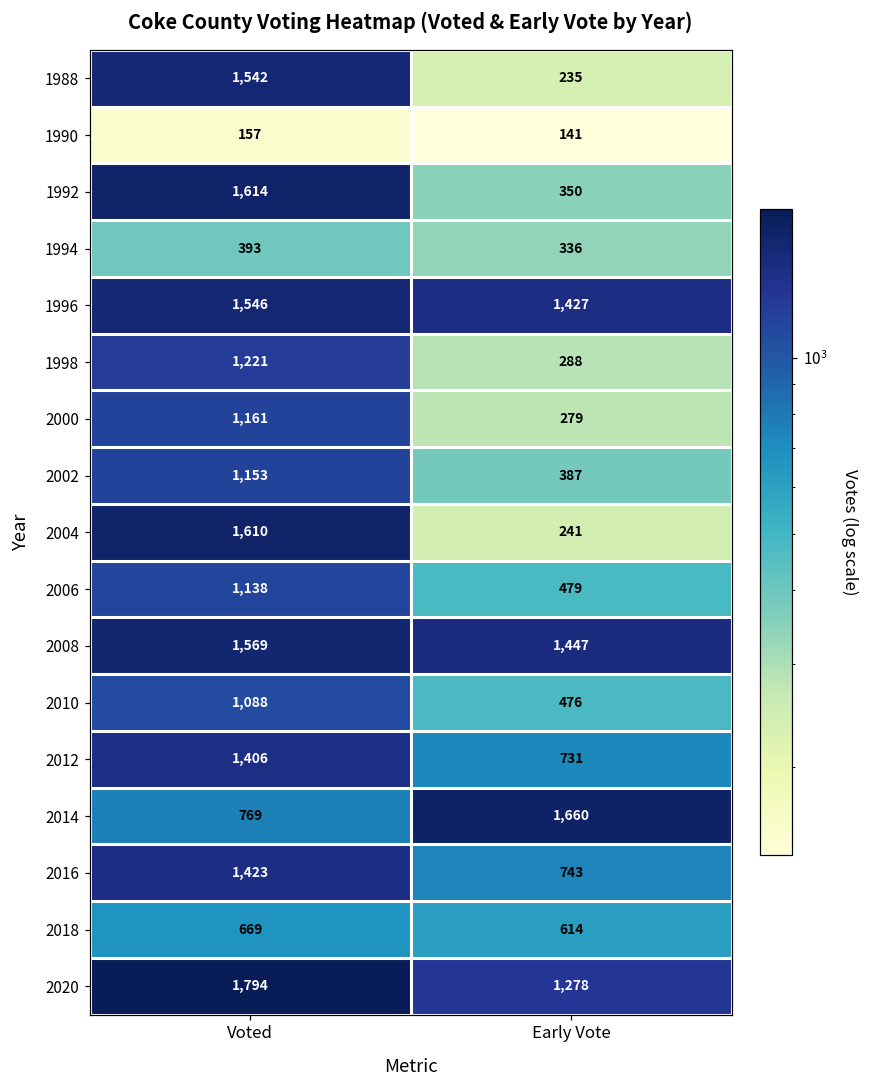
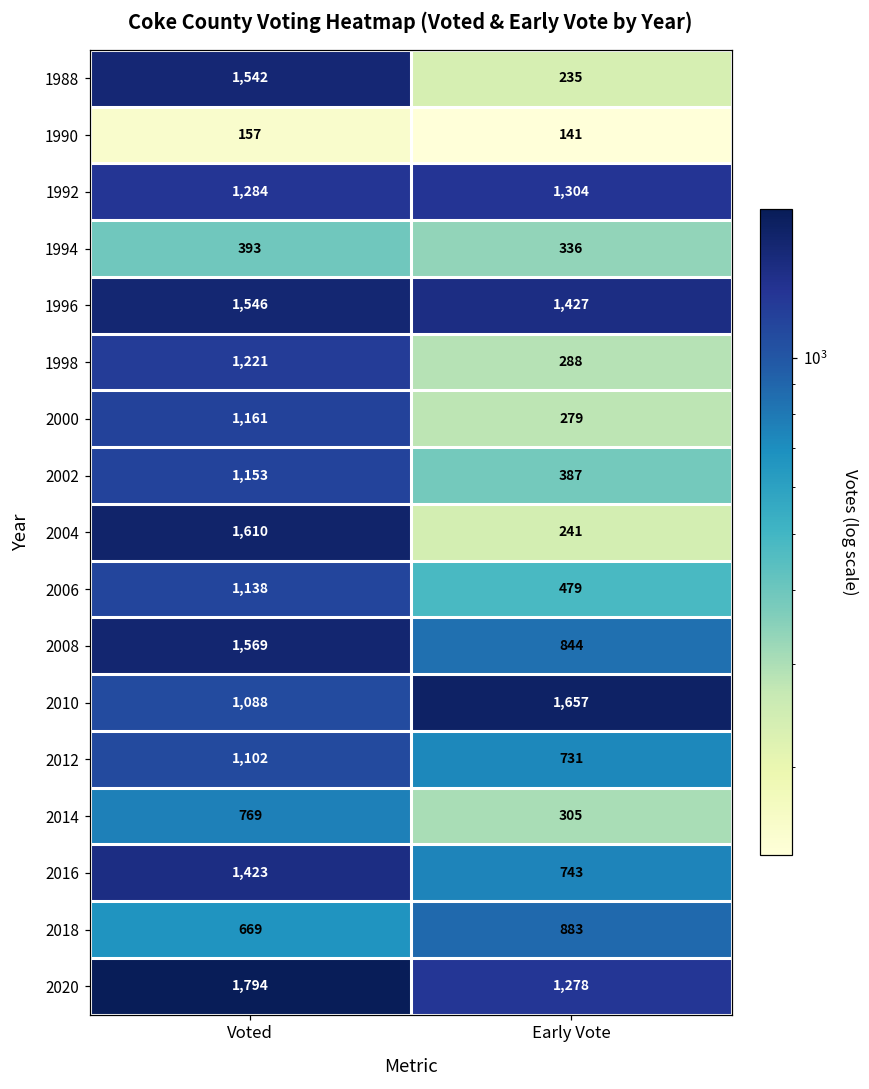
  {
    "1988": {
      "Voted": "1,542",
      "Early Vote": "235"
    },
    "1990": {
      "Voted": "157",
      "Early Vote": "141"
    },
    "1992": {
-     "Voted": "1,614",
-     "Early Vote": "350"
+     "Voted": "1,284",
+     "Early Vote": "1,304"
    },
    "1994": {
      "Voted": "393",
      "Early Vote": "336"
    },
    "1996": {
      "Voted": "1,546",
      "Early Vote": "1,427"
    },
    "1998": {
      "Voted": "1,221",
      "Early Vote": "288"
    },
    "2000": {
      "Voted": "1,161",
      "Early Vote": "279"
    },
    "2002": {
      "Voted": "1,153",
      "Early Vote": "387"
    },
    "2004": {
      "Voted": "1,610",
      "Early Vote": "241"
    },
    "2006": {
      "Voted": "1,138",
      "Early Vote": "479"
    },
    "2008": {
      "Voted": "1,569",
-     "Early Vote": "1,447"
+     "Early Vote": "844"
    },
    "2010": {
      "Voted": "1,088",
-     "Early Vote": "476"
+     "Early Vote": "1,657"
    },
    "2012": {
-     "Voted": "1,406",
+     "Voted": "1,102",
      "Early Vote": "731"
    },
    "2014": {
      "Voted": "769",
-     "Early Vote": "1,660"
+     "Early Vote": "305"
    },
    "2016": {
      "Voted": "1,423",
      "Early Vote": "743"
    },
    "2018": {
      "Voted": "669",
-     "Early Vote": "614"
+     "Early Vote": "883"
    },
    "2020": {
      "Voted": "1,794",
      "Early Vote": "1,278"
    }
  }
